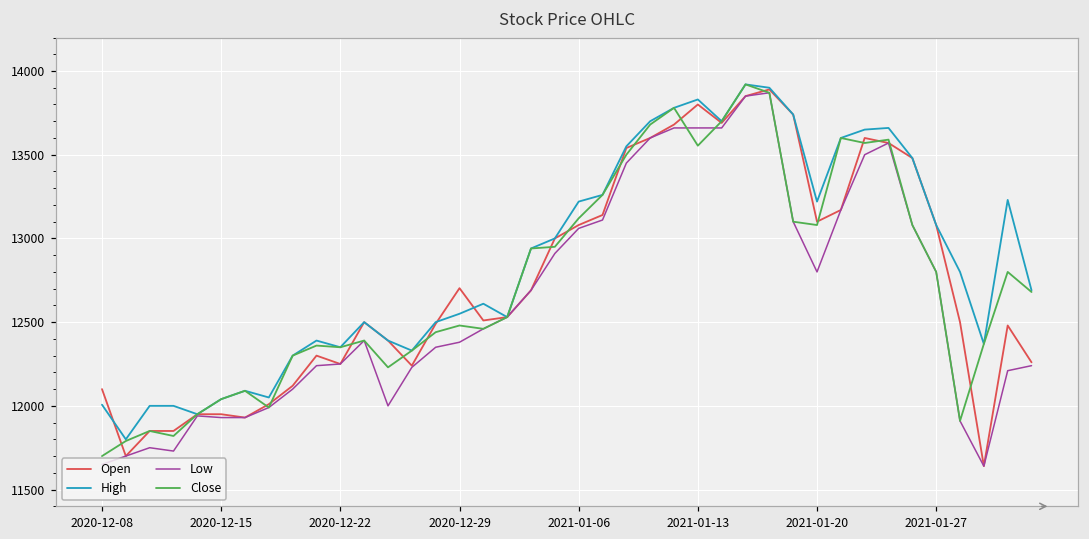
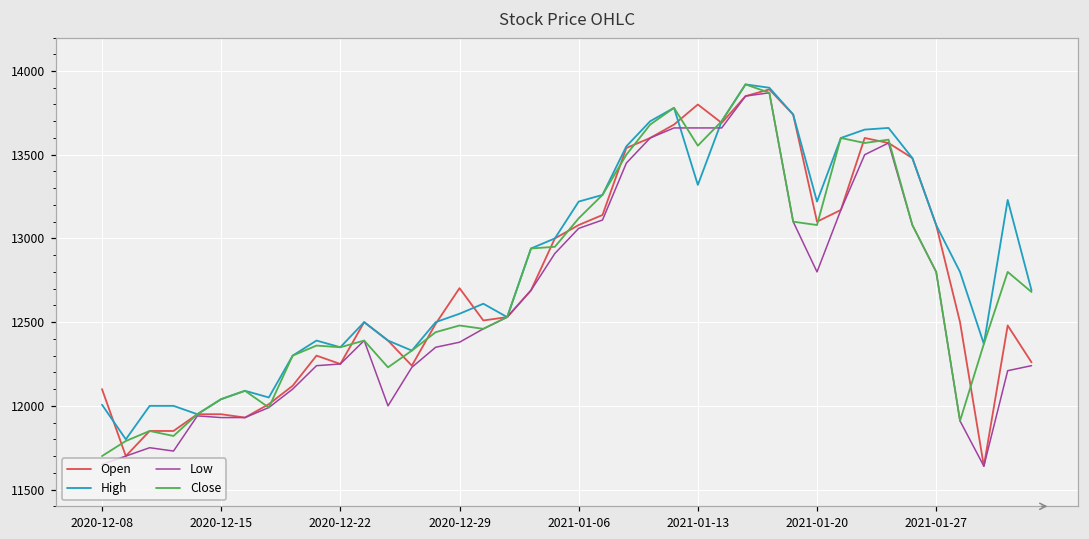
  {
    "Open": {
      "2020-12-08": 12100,
      "2020-12-15": 11950,
      "2020-12-29": 12700,
      "2021-01-06": 13080,
      "2021-01-13": 13800,
      "2021-01-20": 13100
    },
    "High": {
      "2020-12-08": 12010,
      "2020-12-29": 12550,
      "2021-01-06": 13220,
-     "2021-01-13": 13830,
+     "2021-01-13": 13320,
      "2021-01-20": 13220
    },
    "Low": {
      "2020-12-15": 11930,
      "2020-12-29": 12380,
      "2021-01-06": 13060,
      "2021-01-13": 13660,
      "2021-01-20": 12800
    },
    "Close": {
      "2020-12-08": 11700,
      "2020-12-29": 12480,
      "2021-01-06": 13120,
      "2021-01-13": 13550,
      "2021-01-20": 13080
    }
  }
